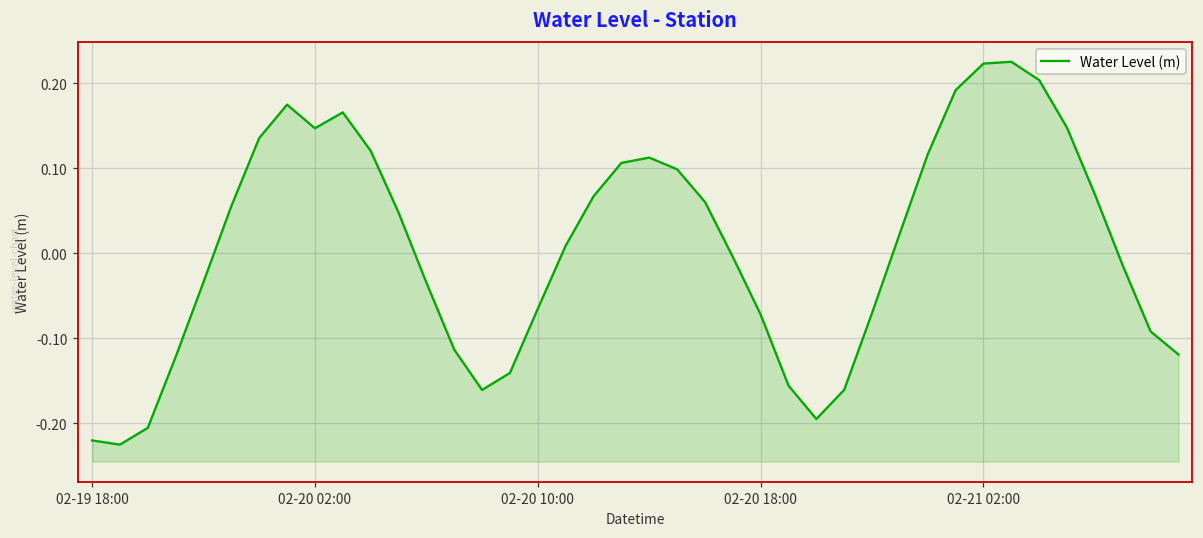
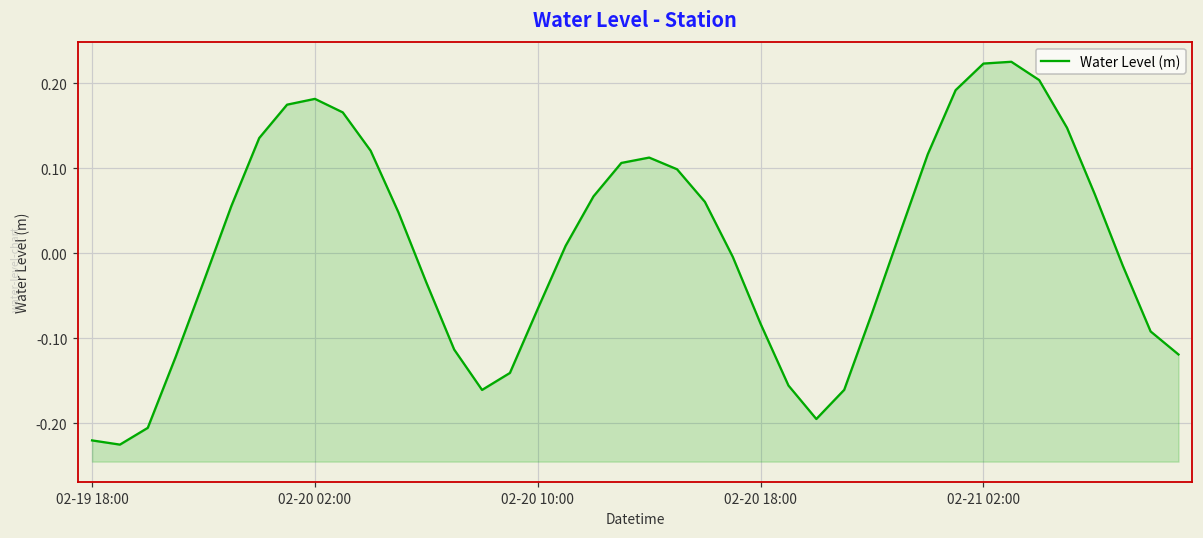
  {
    "02-19 18:00": -0.22,
-   "02-20 02:00": 0.15,
+   "02-20 02:00": 0.18,
    "02-20 10:00": -0.07,
-   "02-20 18:00": -0.07,
+   "02-20 18:00": -0.08,
    "02-21 02:00": 0.22
  }
